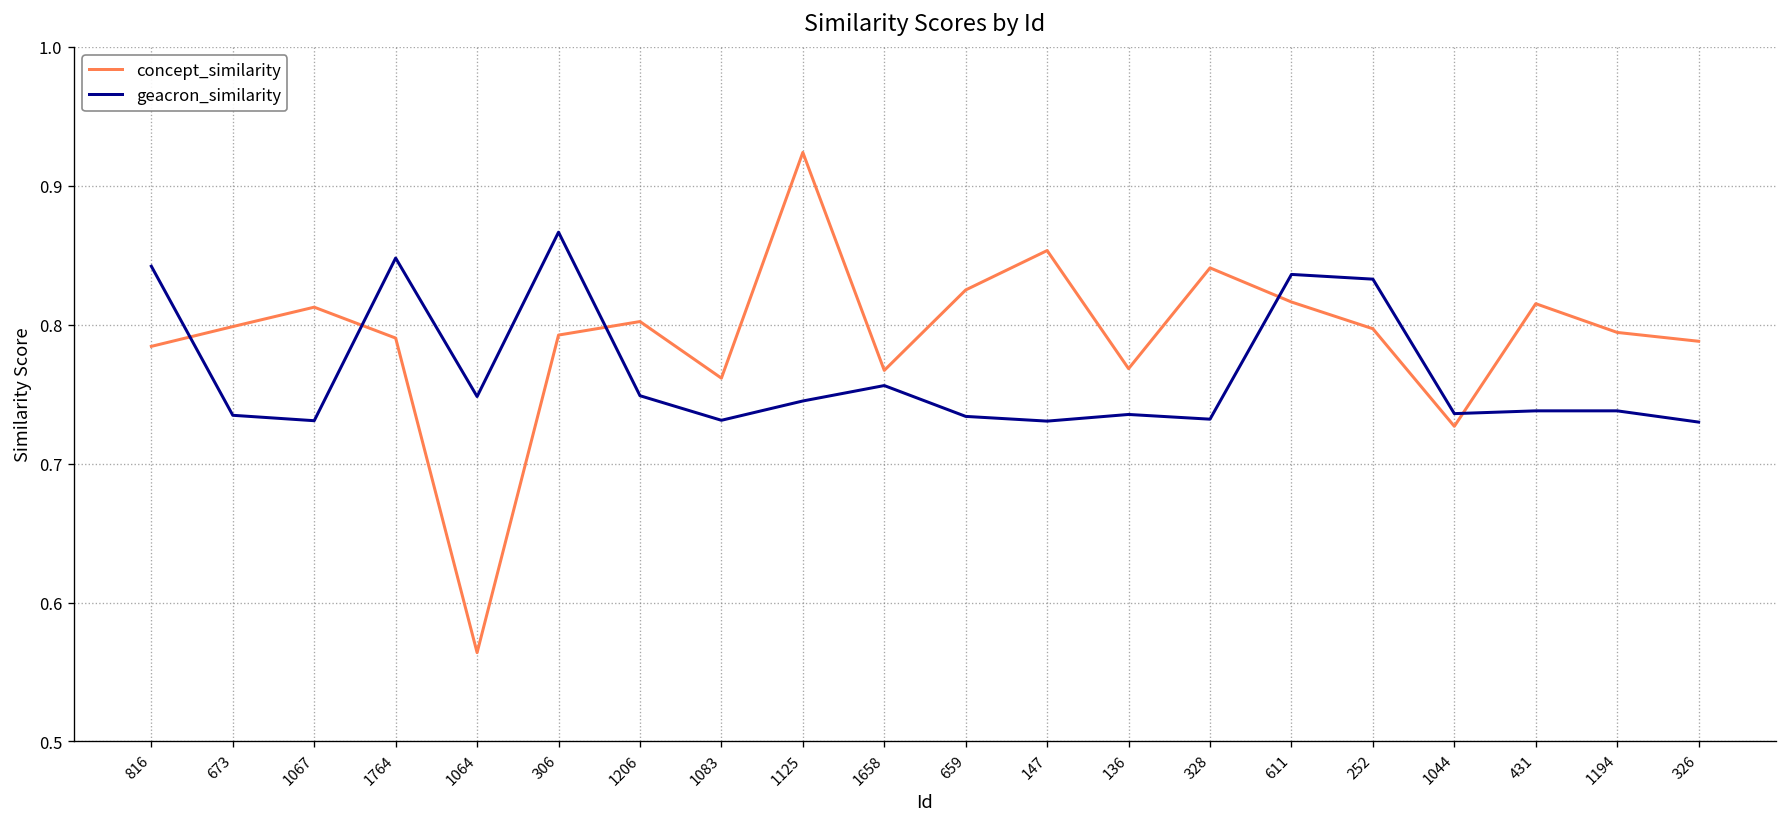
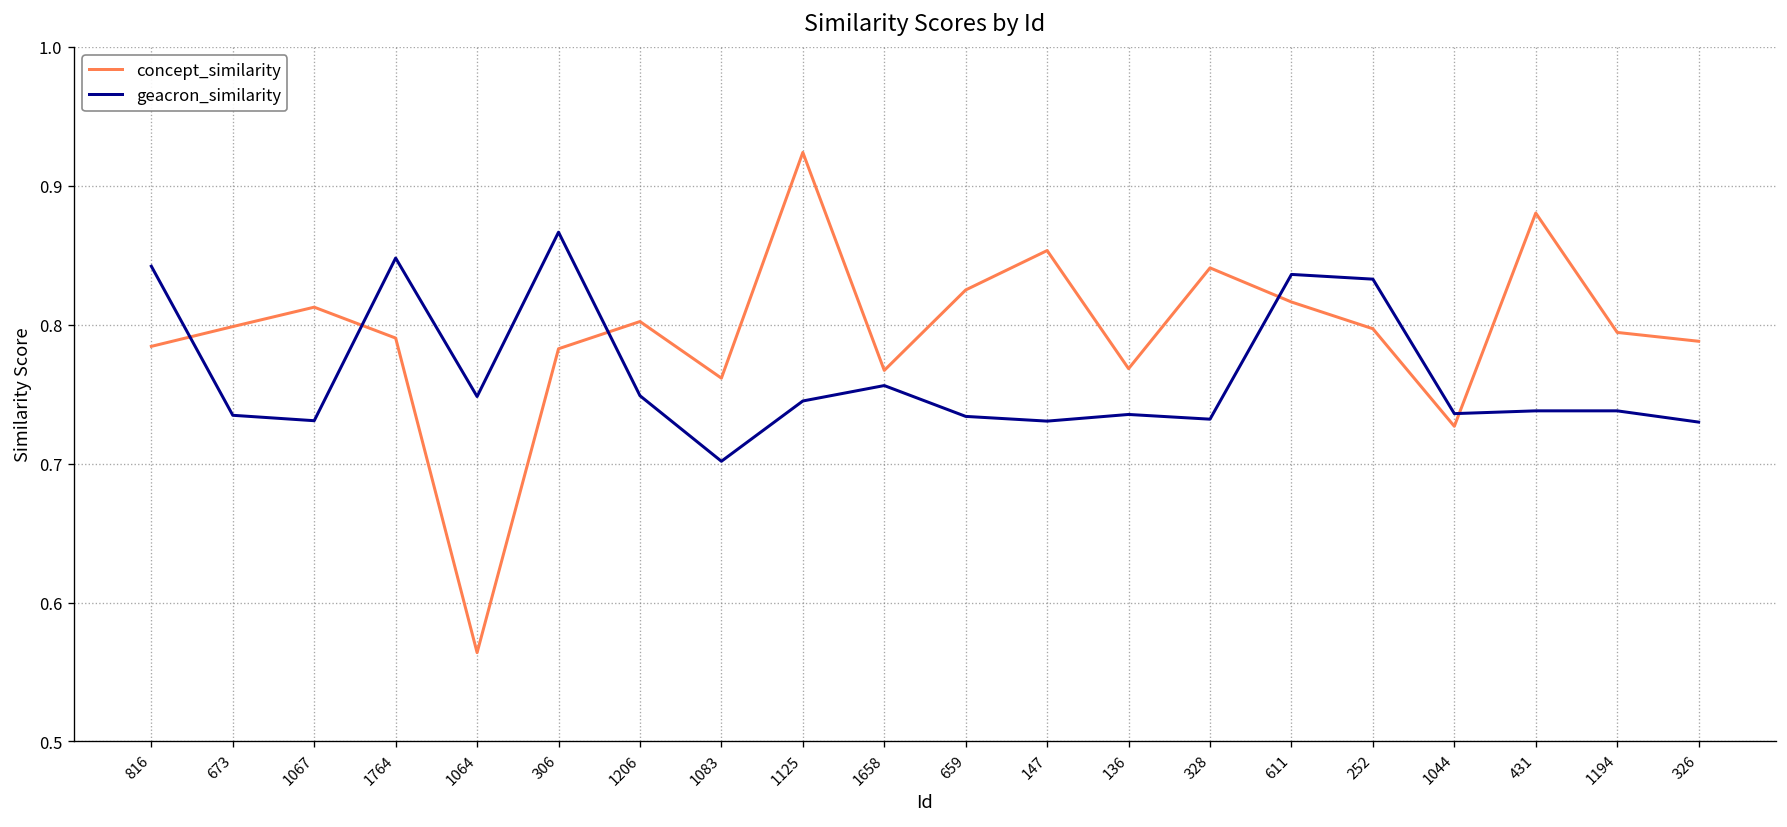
  {
    "concept_similarity": {
      "816": 0.784,
      "673": 0.799,
      "1067": 0.813,
      "1764": 0.790,
      "1064": 0.564,
-     "306": 0.793,
+     "306": 0.783,
      "1206": 0.802,
      "1083": 0.762,
      "1125": 0.924,
      "1658": 0.767,
      "659": 0.825,
      "147": 0.853,
      "136": 0.768,
      "328": 0.841,
      "611": 0.816,
      "252": 0.797,
      "1044": 0.727,
-     "431": 0.815,
+     "431": 0.880,
      "1194": 0.794,
      "326": 0.788
    },
    "geacron_similarity": {
      "816": 0.842,
      "673": 0.735,
      "1067": 0.731,
      "1764": 0.848,
      "1064": 0.748,
      "306": 0.867,
      "1206": 0.749,
-     "1083": 0.731,
+     "1083": 0.702,
      "1125": 0.745,
      "1658": 0.756,
      "659": 0.734,
      "147": 0.731,
      "136": 0.735,
      "328": 0.732,
      "611": 0.836,
      "252": 0.833,
      "1044": 0.736,
      "431": 0.738,
      "1194": 0.738,
      "326": 0.730
    }
  }
